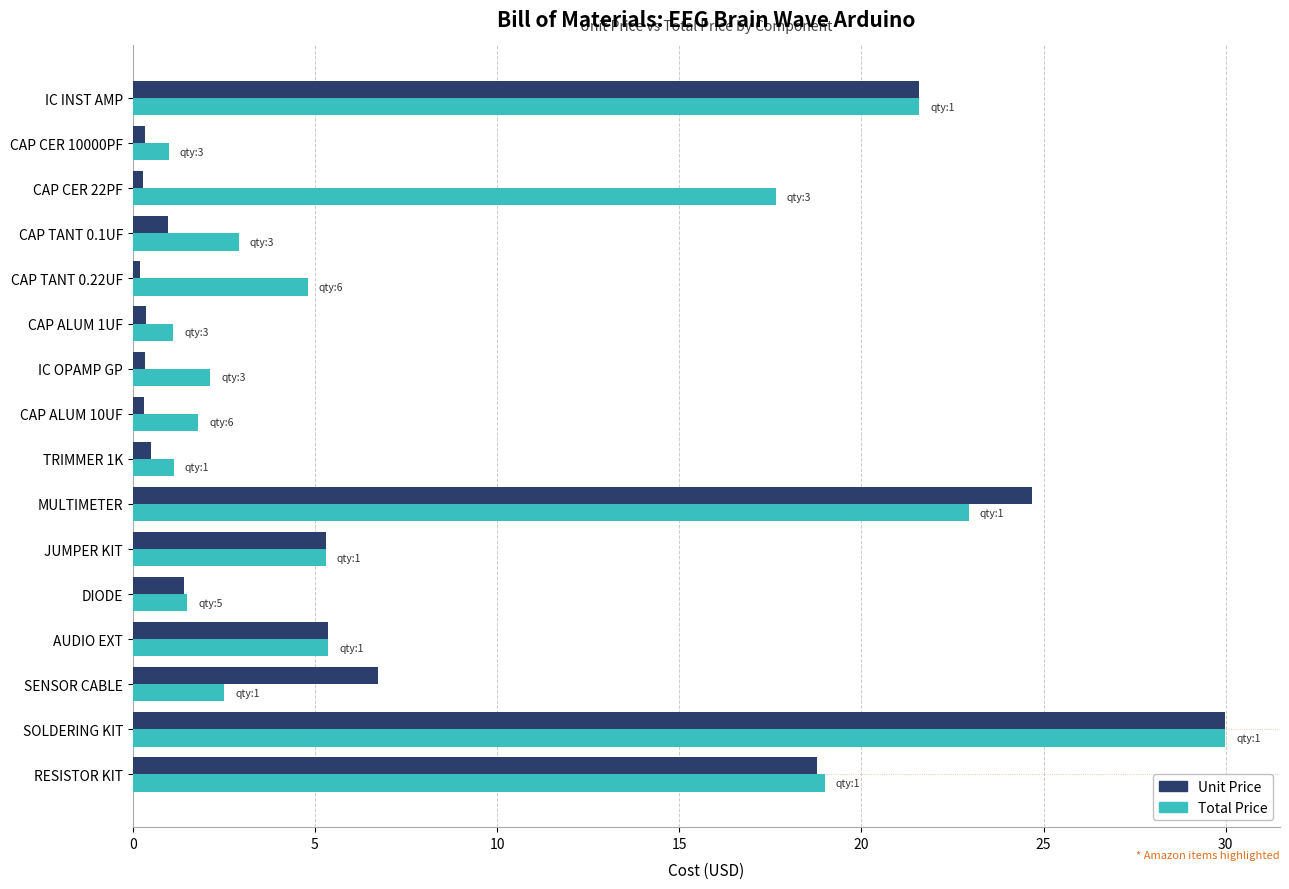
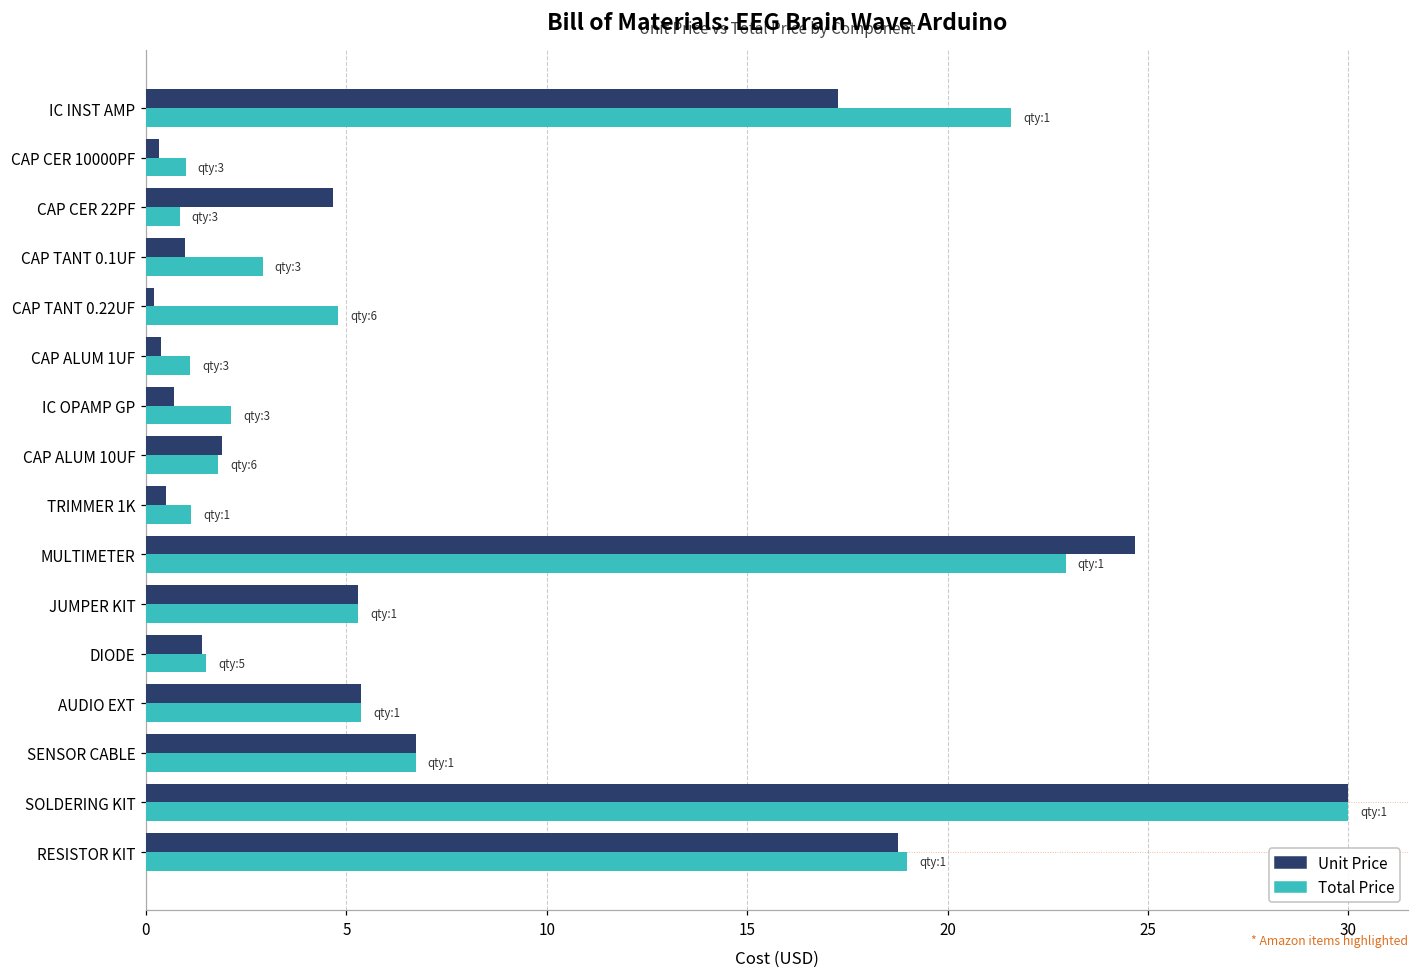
  {
    "Total Price": {
-     "CAP CER 22PF": 17.7,
-     "SENSOR CABLE": 2.5
+     "CAP CER 22PF": 0.8,
+     "SENSOR CABLE": 6.7
    },
    "Unit Price": {
-     "IC INST AMP": 21.6,
+     "IC INST AMP": 17.3,
      "CAP CER 10000PF": 0.3,
-     "CAP CER 22PF": 0.3,
+     "CAP CER 22PF": 4.7,
      "CAP TANT 0.1UF": 1.0,
      "CAP TANT 0.22UF": 0.2,
      "CAP ALUM 1UF": 0.4,
-     "IC OPAMP GP": 0.3,
-     "CAP ALUM 10UF": 0.3,
+     "IC OPAMP GP": 0.7,
+     "CAP ALUM 10UF": 1.9,
      "TRIMMER 1K": 0.5,
      "MULTIMETER": 24.7,
      "JUMPER KIT": 5.3,
      "DIODE": 1.4,
      "AUDIO EXT": 5.4,
      "SENSOR CABLE": 6.7,
      "SOLDERING KIT": 30.0,
      "RESISTOR KIT": 18.8
    }
  }
